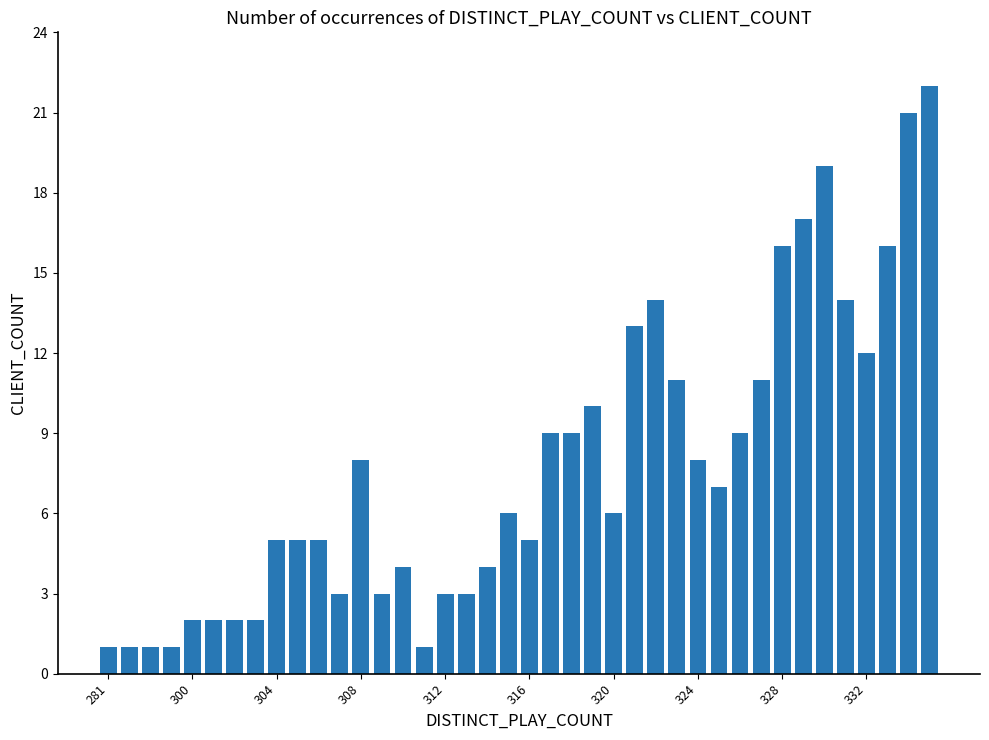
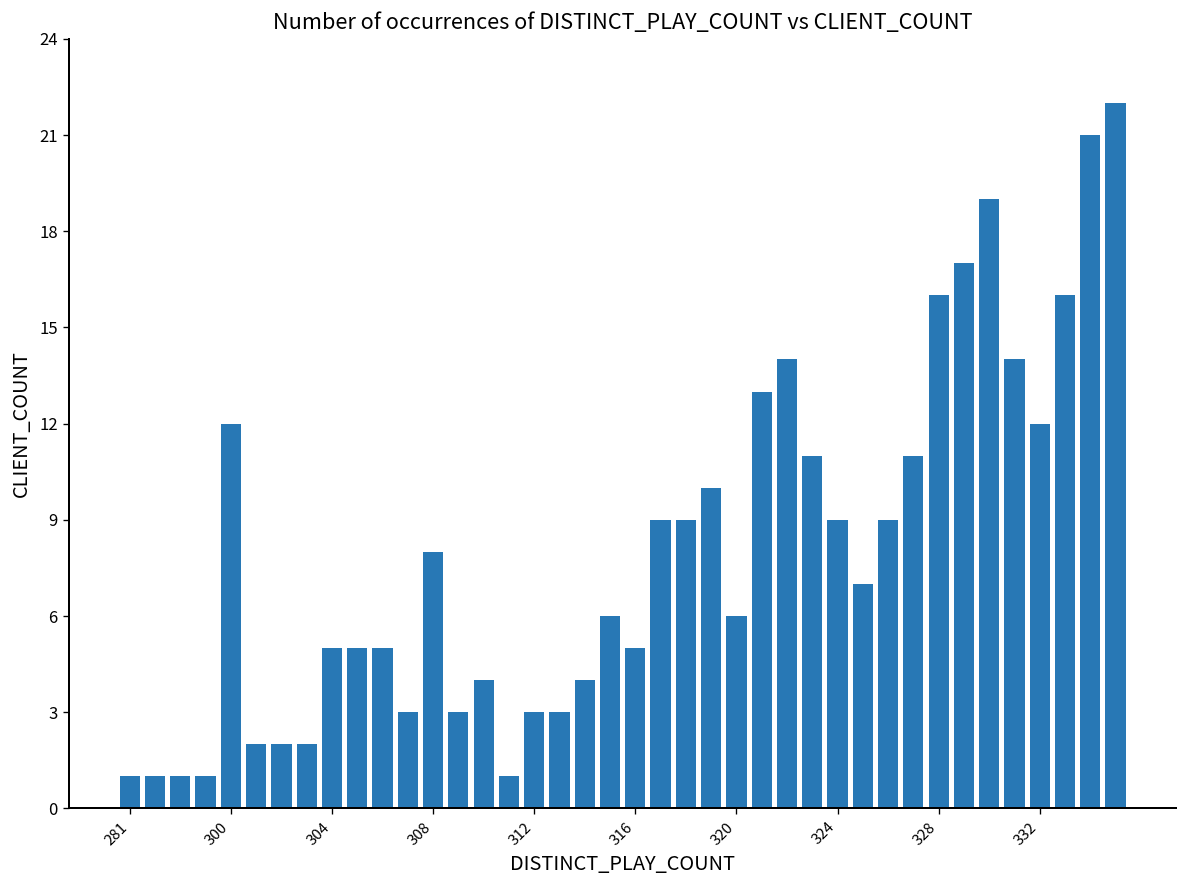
  {
    "281": 1,
-   "300": 2,
+   "300": 12,
    "304": 5,
    "308": 8,
    "312": 3,
    "316": 5,
    "320": 6,
-   "324": 8,
+   "324": 9,
    "328": 16,
    "332": 12
  }
